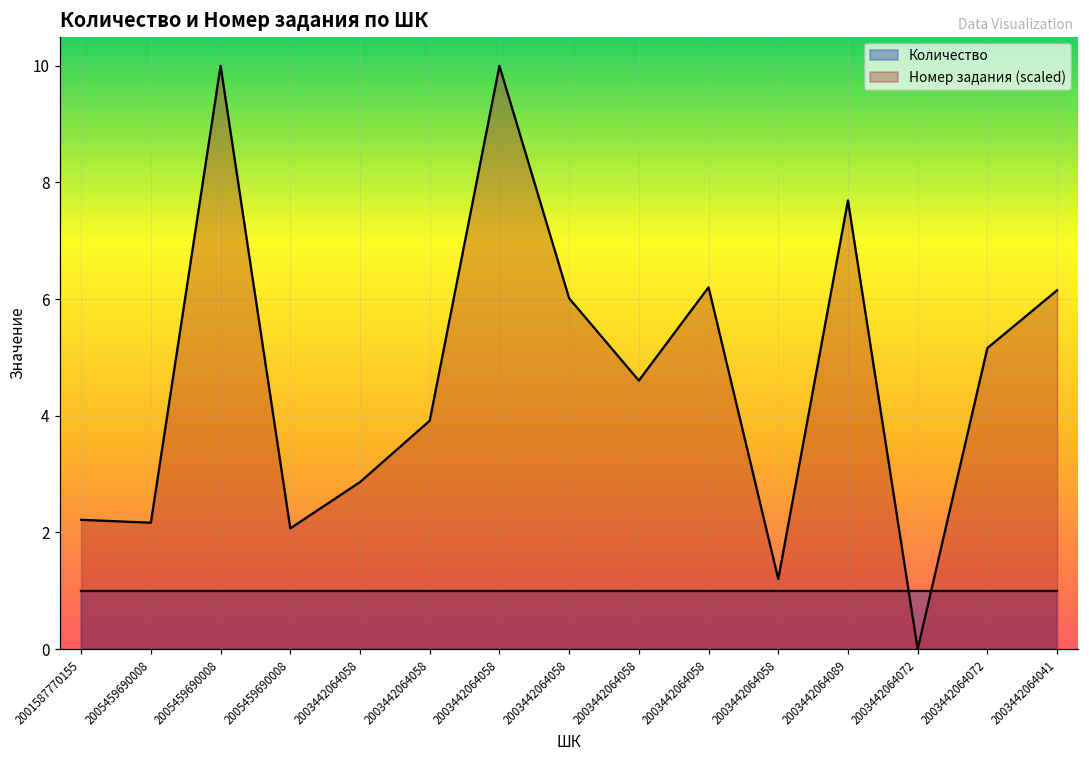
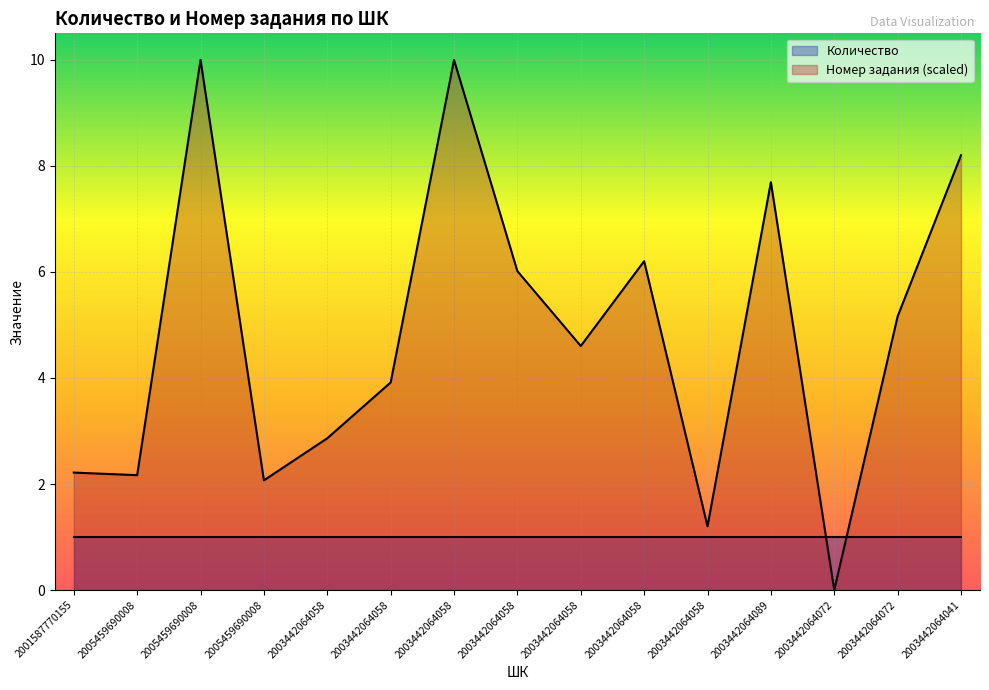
  {
    "Количество": {
      "2001587770155": 1.0,
      "2003442064089": 1.0,
      "2003442064041": 1.0
    },
    "Номер задания (scaled)": {
      "2001587770155": 2.2,
      "2003442064089": 7.7,
-     "2003442064041": 6.2
+     "2003442064041": 8.2
    }
  }
